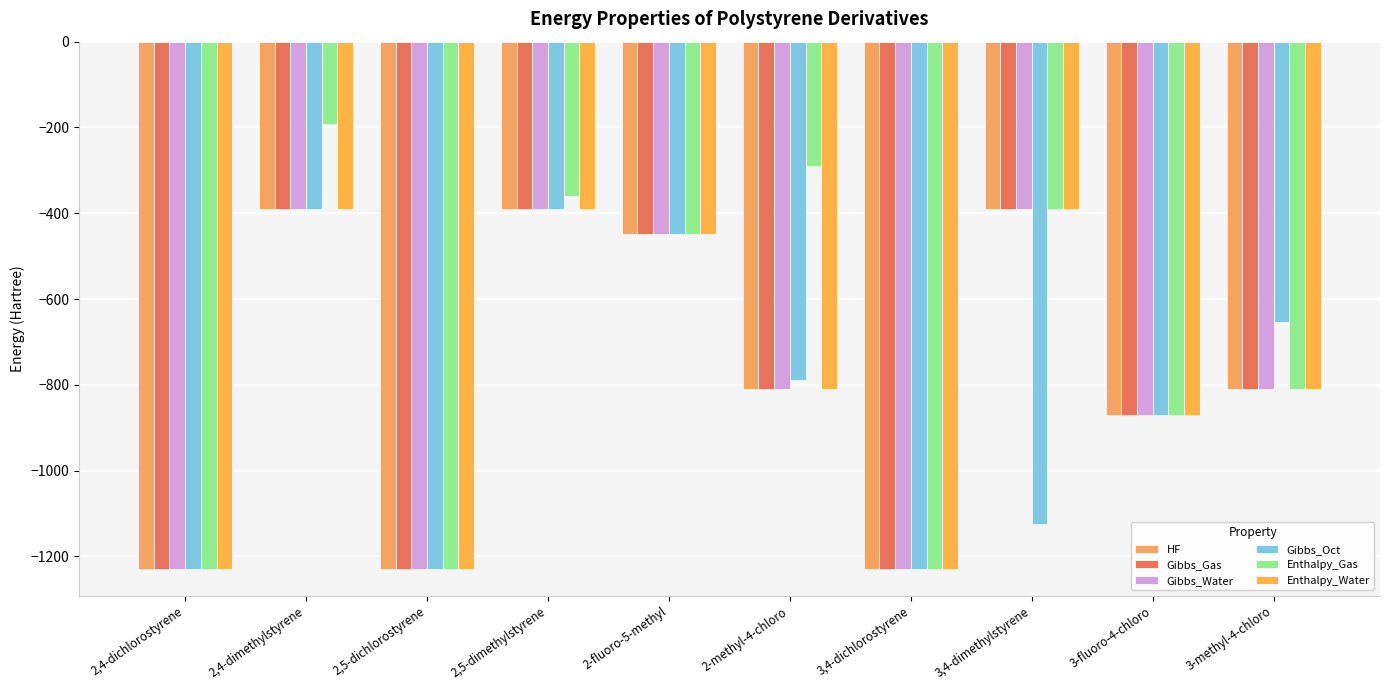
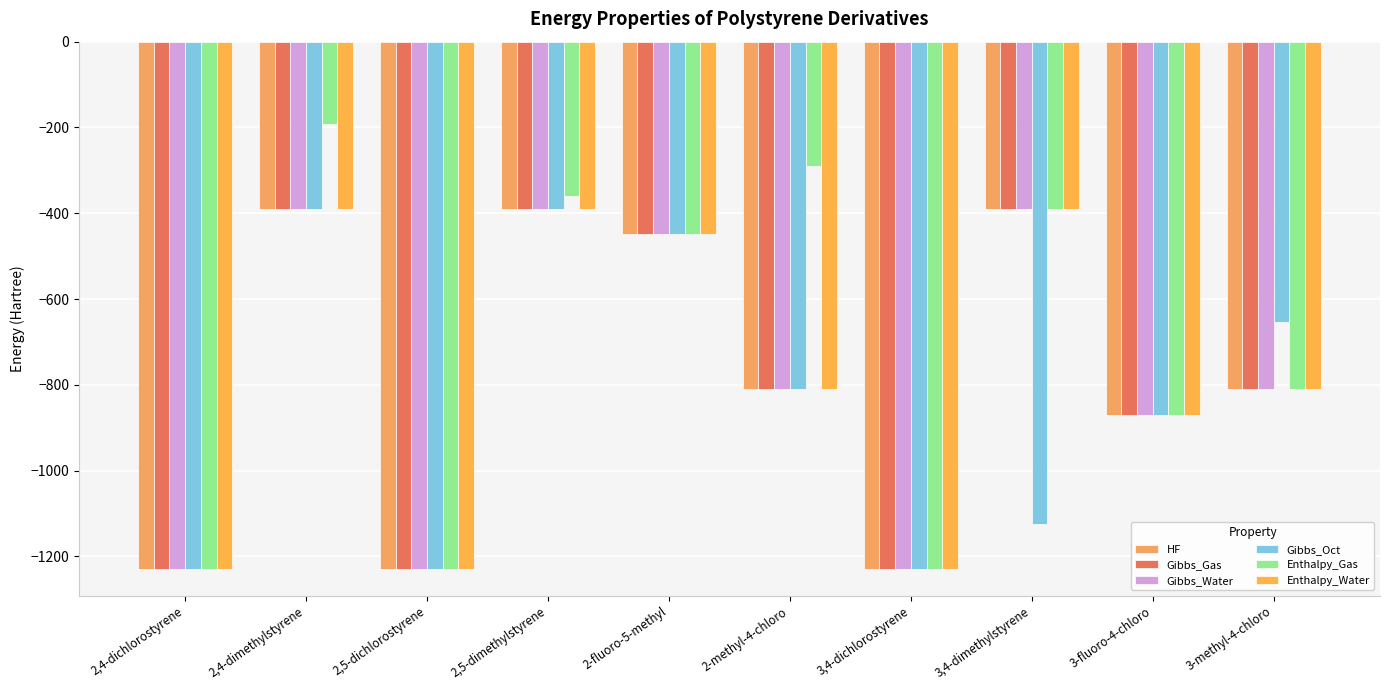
  {
    "Gibbs_Water": {
      "2,4-dichlorostyrene": -1230,
      "2,4-dimethylstyrene": -390,
      "2,5-dichlorostyrene": -1230,
      "2,5-dimethylstyrene": -390,
      "2-fluoro-5-methyl": -450,
      "2-methyl-4-chloro": -810,
      "3,4-dichlorostyrene": -1230,
      "3,4-dimethylstyrene": -390,
      "3-fluoro-4-chloro": -870,
      "3-methyl-4-chloro": -810
    },
    "Gibbs_Oct": {
      "2,4-dichlorostyrene": -1230,
      "2,4-dimethylstyrene": -390,
      "2,5-dichlorostyrene": -1230,
      "2,5-dimethylstyrene": -390,
      "2-fluoro-5-methyl": -450,
-     "2-methyl-4-chloro": -790,
+     "2-methyl-4-chloro": -810,
      "3,4-dichlorostyrene": -1230,
      "3,4-dimethylstyrene": -1120,
      "3-fluoro-4-chloro": -870,
      "3-methyl-4-chloro": -650
    },
    "Enthalpy_Gas": {
      "2,4-dichlorostyrene": -1230,
      "2,4-dimethylstyrene": -190,
      "2,5-dichlorostyrene": -1230,
      "2,5-dimethylstyrene": -360,
      "2-fluoro-5-methyl": -450,
      "2-methyl-4-chloro": -290,
      "3,4-dichlorostyrene": -1230,
      "3,4-dimethylstyrene": -390,
      "3-fluoro-4-chloro": -870,
      "3-methyl-4-chloro": -810
    }
  }
